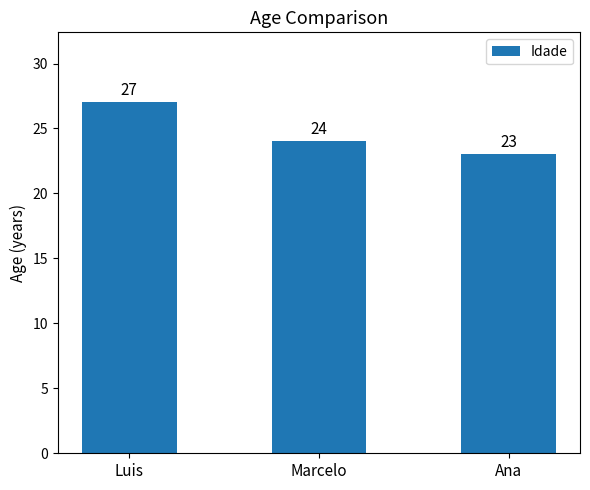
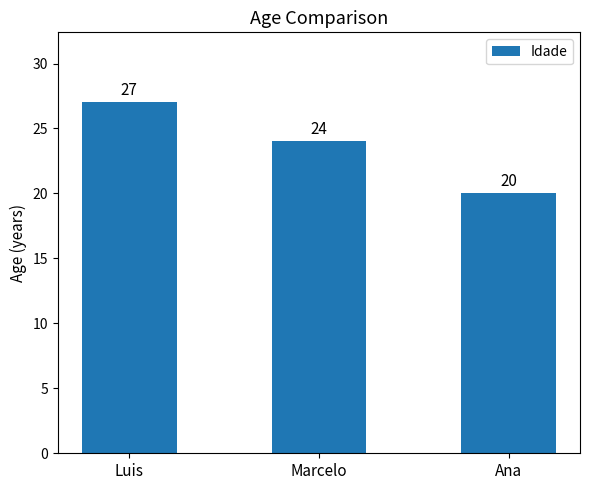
  {
    "Luis": 27,
    "Marcelo": 24,
-   "Ana": 23
+   "Ana": 20
  }
